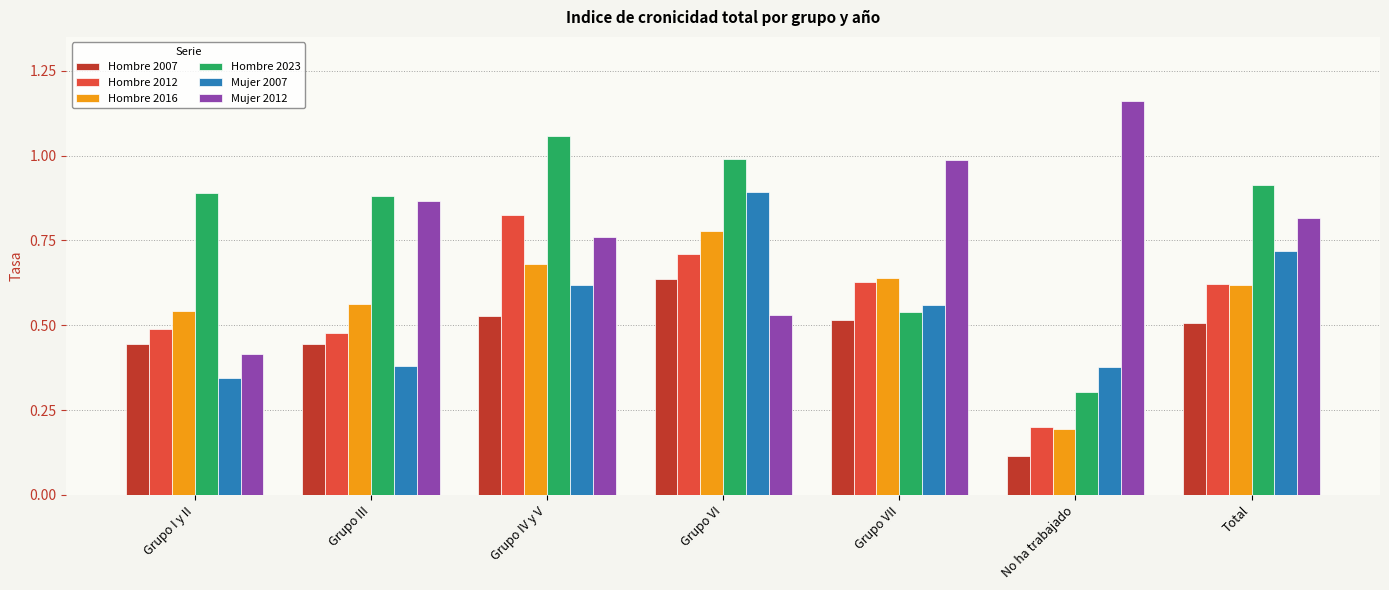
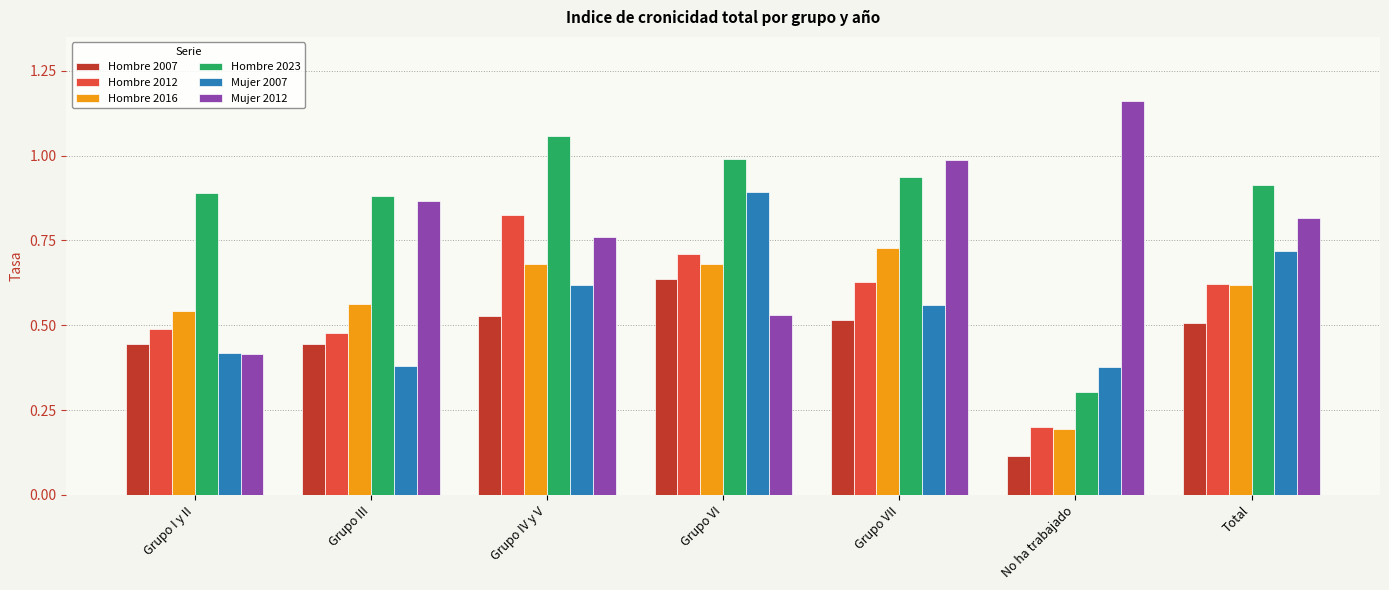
  {
    "Hombre 2016": {
      "Grupo I y II": 0.54,
      "Grupo III": 0.56,
      "Grupo IV y V": 0.68,
-     "Grupo VI": 0.78,
-     "Grupo VII": 0.64,
+     "Grupo VI": 0.68,
+     "Grupo VII": 0.73,
      "No ha trabajado": 0.19,
      "Total": 0.62
    },
    "Hombre 2023": {
      "Grupo I y II": 0.89,
      "Grupo III": 0.88,
      "Grupo IV y V": 1.06,
      "Grupo VI": 0.99,
-     "Grupo VII": 0.54,
+     "Grupo VII": 0.94,
      "No ha trabajado": 0.30,
      "Total": 0.91
    },
    "Mujer 2007": {
-     "Grupo I y II": 0.35,
+     "Grupo I y II": 0.42,
      "Grupo III": 0.38,
      "Grupo IV y V": 0.62,
      "Grupo VI": 0.89,
      "Grupo VII": 0.56,
      "No ha trabajado": 0.38,
      "Total": 0.72
    },
    "Mujer 2012": {
      "Grupo I y II": 0.42,
      "Grupo III": 0.87,
      "Grupo IV y V": 0.76,
      "Grupo VI": 0.53,
      "Grupo VII": 0.99,
      "No ha trabajado": 1.16,
      "Total": 0.82
    }
  }
